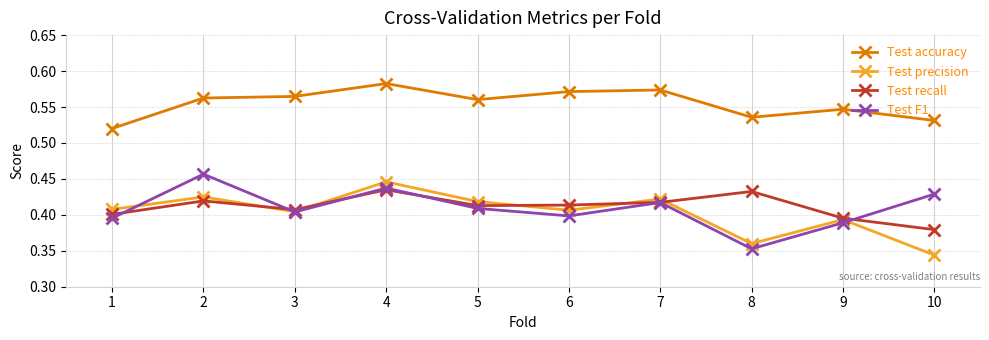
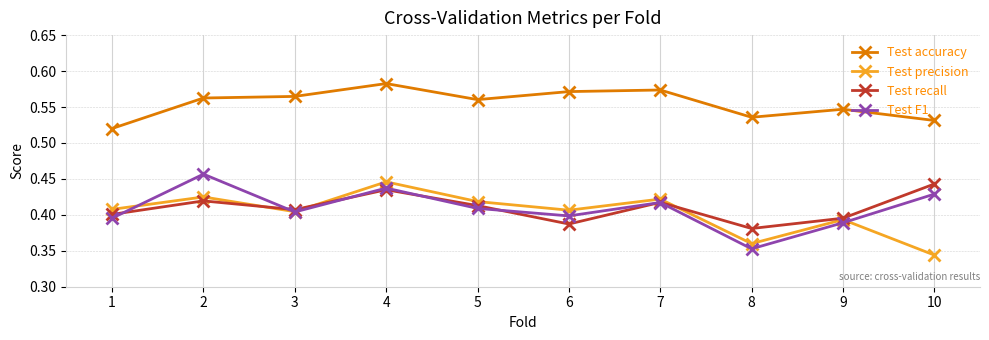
  {
    "Test recall": {
      "1": 0.40,
      "2": 0.42,
      "5": 0.41,
-     "6": 0.41,
-     "8": 0.43,
-     "10": 0.38
+     "6": 0.39,
+     "8": 0.38,
+     "10": 0.44
    },
    "Test F1": {
      "1": 0.40,
      "2": 0.46,
      "5": 0.41,
      "6": 0.40,
      "8": 0.35,
      "9": 0.39,
      "10": 0.43
    }
  }
